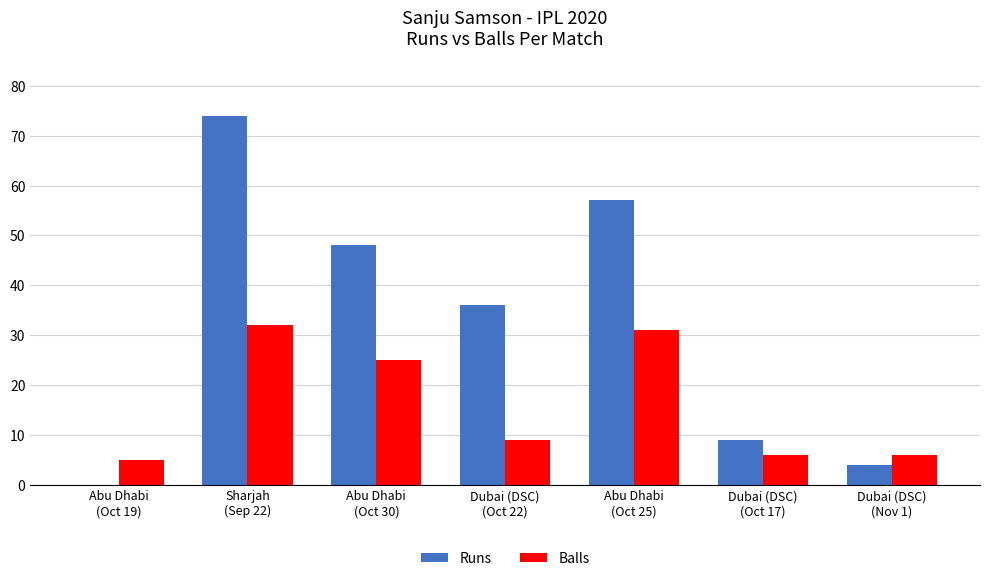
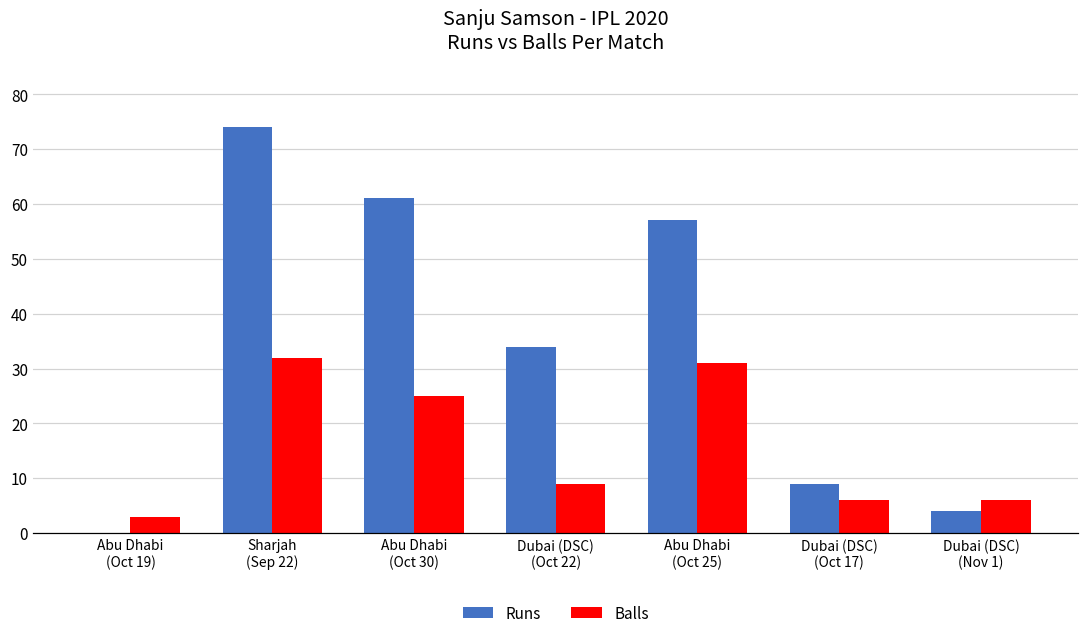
  {
    "Runs": {
      "Abu Dhabi (Oct 19)": 0,
      "Sharjah (Sep 22)": 74,
-     "Abu Dhabi (Oct 30)": 48,
-     "Dubai (DSC) (Oct 22)": 36,
+     "Abu Dhabi (Oct 30)": 61,
+     "Dubai (DSC) (Oct 22)": 34,
      "Abu Dhabi (Oct 25)": 57,
      "Dubai (DSC) (Oct 17)": 9,
      "Dubai (DSC) (Nov 1)": 4
    },
    "Balls": {
-     "Abu Dhabi (Oct 19)": 5,
+     "Abu Dhabi (Oct 19)": 3,
      "Sharjah (Sep 22)": 32,
      "Abu Dhabi (Oct 30)": 25,
      "Dubai (DSC) (Oct 22)": 9,
      "Abu Dhabi (Oct 25)": 31,
      "Dubai (DSC) (Oct 17)": 6,
      "Dubai (DSC) (Nov 1)": 6
    }
  }
